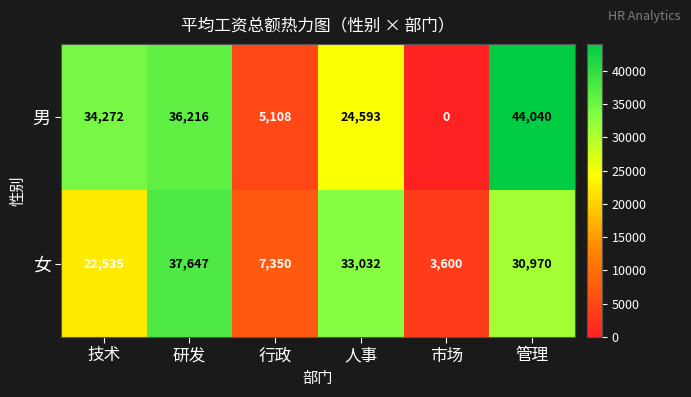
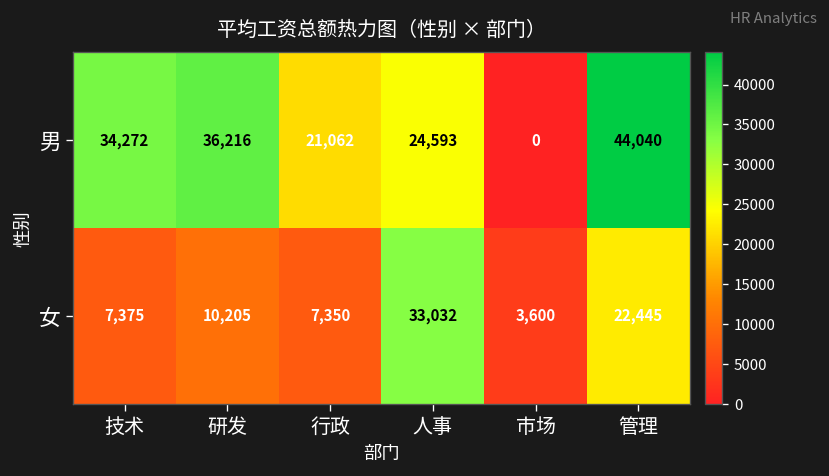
  {
    "男": {
      "技术": "34,272",
      "研发": "36,216",
-     "行政": "5,108",
+     "行政": "21,062",
      "人事": "24,593",
      "市场": "0",
      "管理": "44,040"
    },
    "女": {
-     "技术": "22,535",
-     "研发": "37,647",
+     "技术": "7,375",
+     "研发": "10,205",
      "行政": "7,350",
      "人事": "33,032",
      "市场": "3,600",
-     "管理": "30,970"
+     "管理": "22,445"
    }
  }
